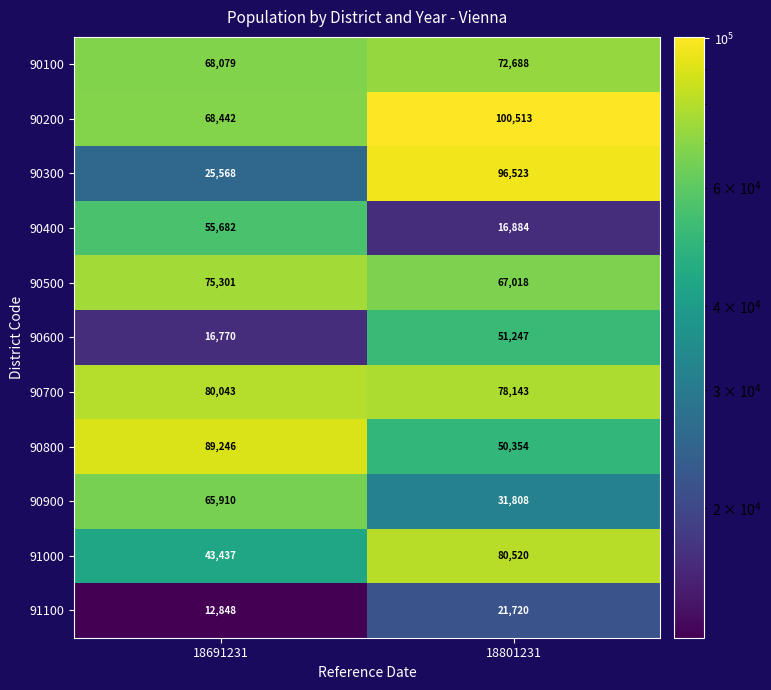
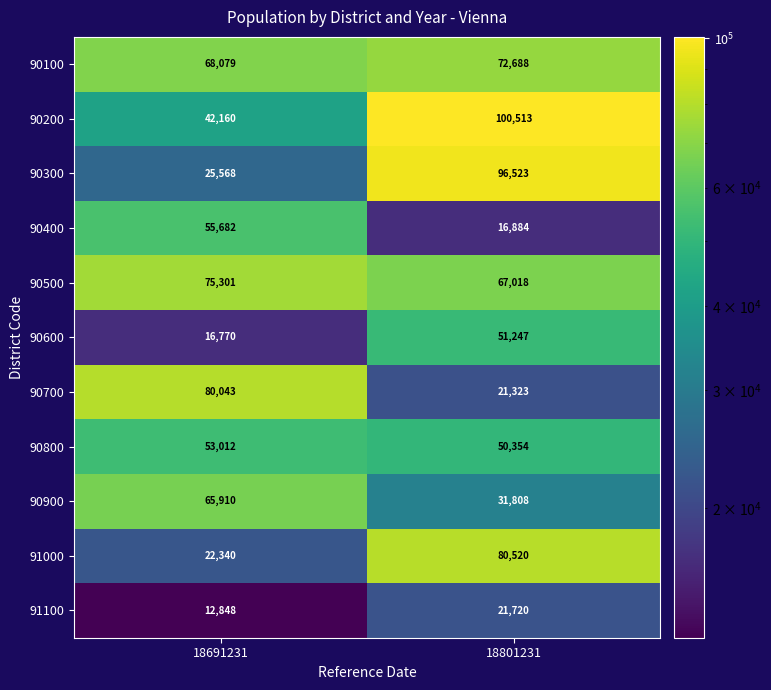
  {
    "90100": {
      "18691231": "68,079",
      "18801231": "72,688"
    },
    "90200": {
-     "18691231": "68,442",
+     "18691231": "42,160",
      "18801231": "100,513"
    },
    "90300": {
      "18691231": "25,568",
      "18801231": "96,523"
    },
    "90400": {
      "18691231": "55,682",
      "18801231": "16,884"
    },
    "90500": {
      "18691231": "75,301",
      "18801231": "67,018"
    },
    "90600": {
      "18691231": "16,770",
      "18801231": "51,247"
    },
    "90700": {
      "18691231": "80,043",
-     "18801231": "78,143"
+     "18801231": "21,323"
    },
    "90800": {
-     "18691231": "89,246",
+     "18691231": "53,012",
      "18801231": "50,354"
    },
    "90900": {
      "18691231": "65,910",
      "18801231": "31,808"
    },
    "91000": {
-     "18691231": "43,437",
+     "18691231": "22,340",
      "18801231": "80,520"
    },
    "91100": {
      "18691231": "12,848",
      "18801231": "21,720"
    }
  }
